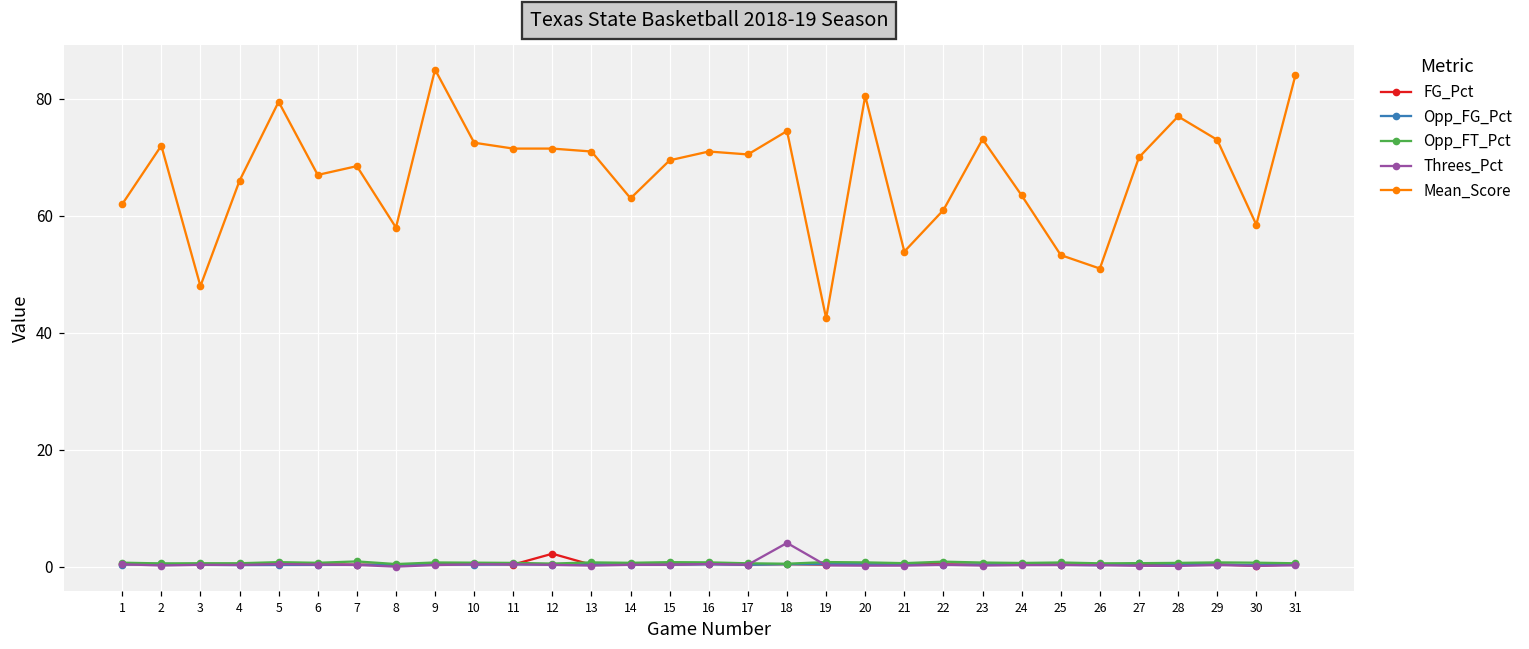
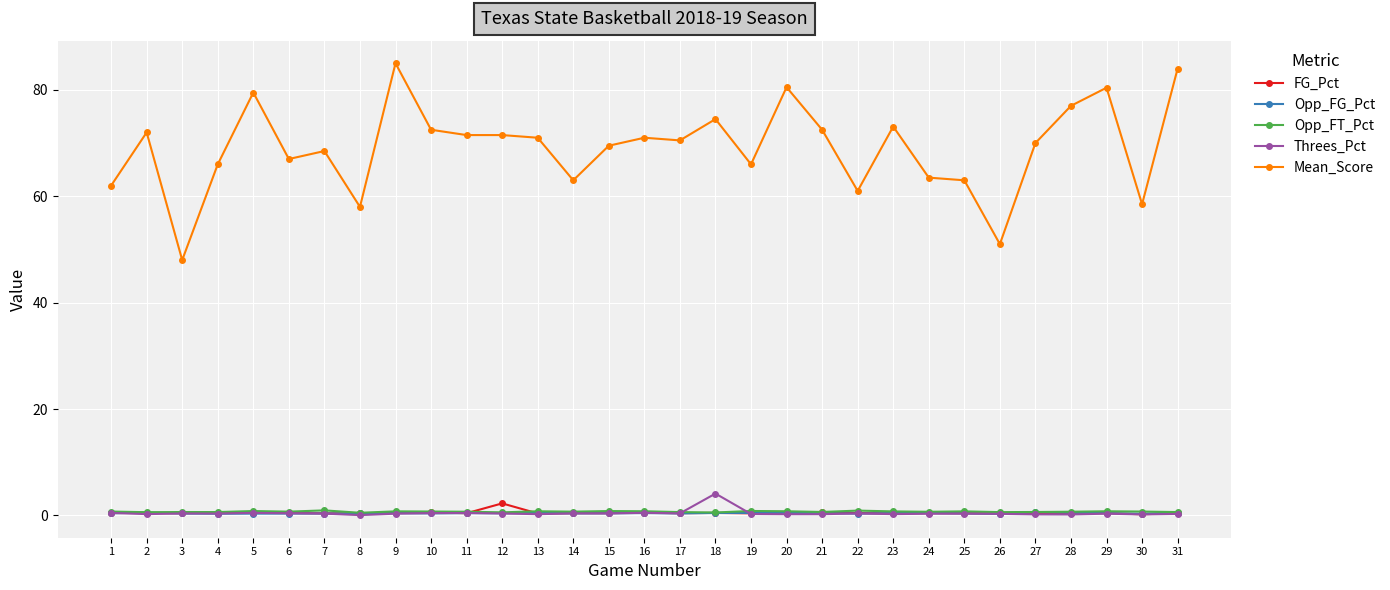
  {
    "FG_Pct": {
      "12": 2
    },
    "Opp_FT_Pct": {
      "7": 1
    },
    "Threes_Pct": {
      "18": 4
    },
    "Mean_Score": {
      "1": 62,
      "2": 72,
      "3": 48,
      "4": 66,
      "5": 80,
      "6": 67,
      "7": 69,
      "8": 58,
      "9": 85,
      "10": 73,
      "11": 72,
      "12": 72,
      "13": 71,
      "14": 63,
      "15": 70,
      "16": 71,
      "17": 71,
      "18": 75,
-     "19": 43,
+     "19": 66,
      "20": 81,
-     "21": 54,
+     "21": 73,
      "22": 61,
      "23": 73,
      "24": 64,
-     "25": 53,
+     "25": 63,
      "26": 51,
      "27": 70,
      "28": 77,
-     "29": 73,
+     "29": 80,
      "30": 59,
      "31": 84
    }
  }
